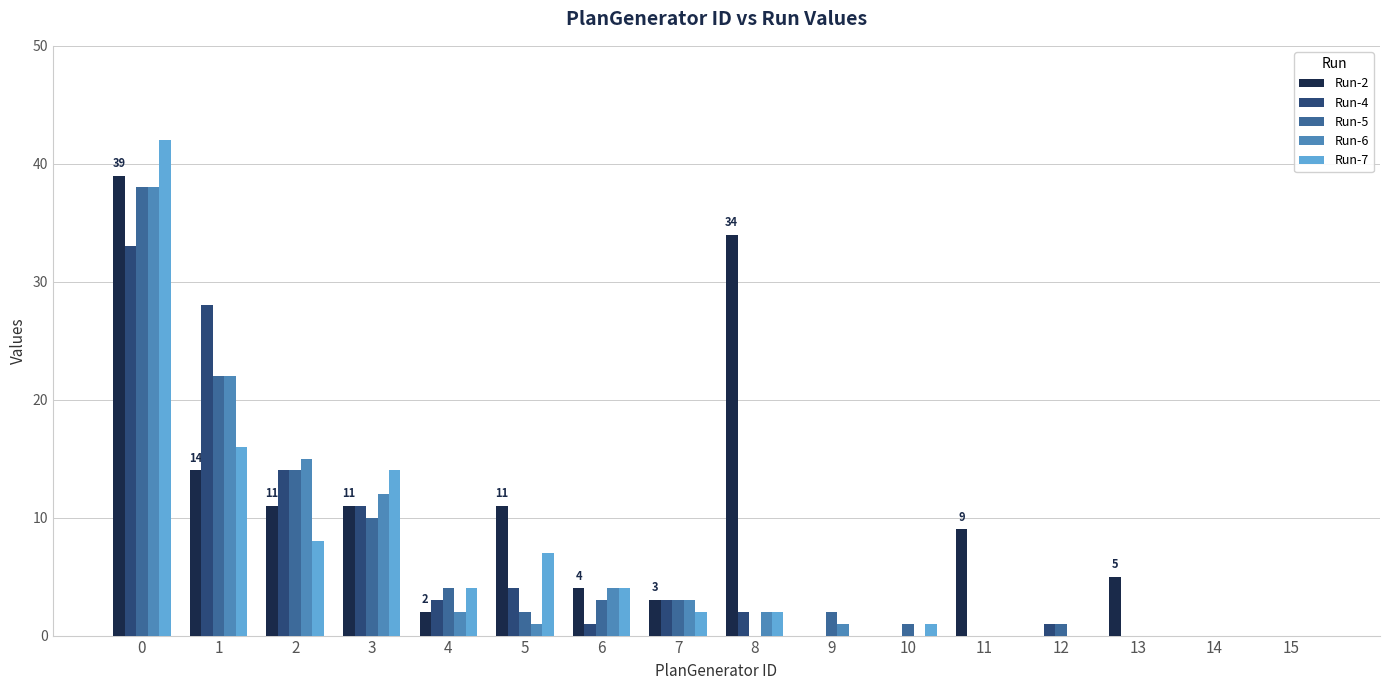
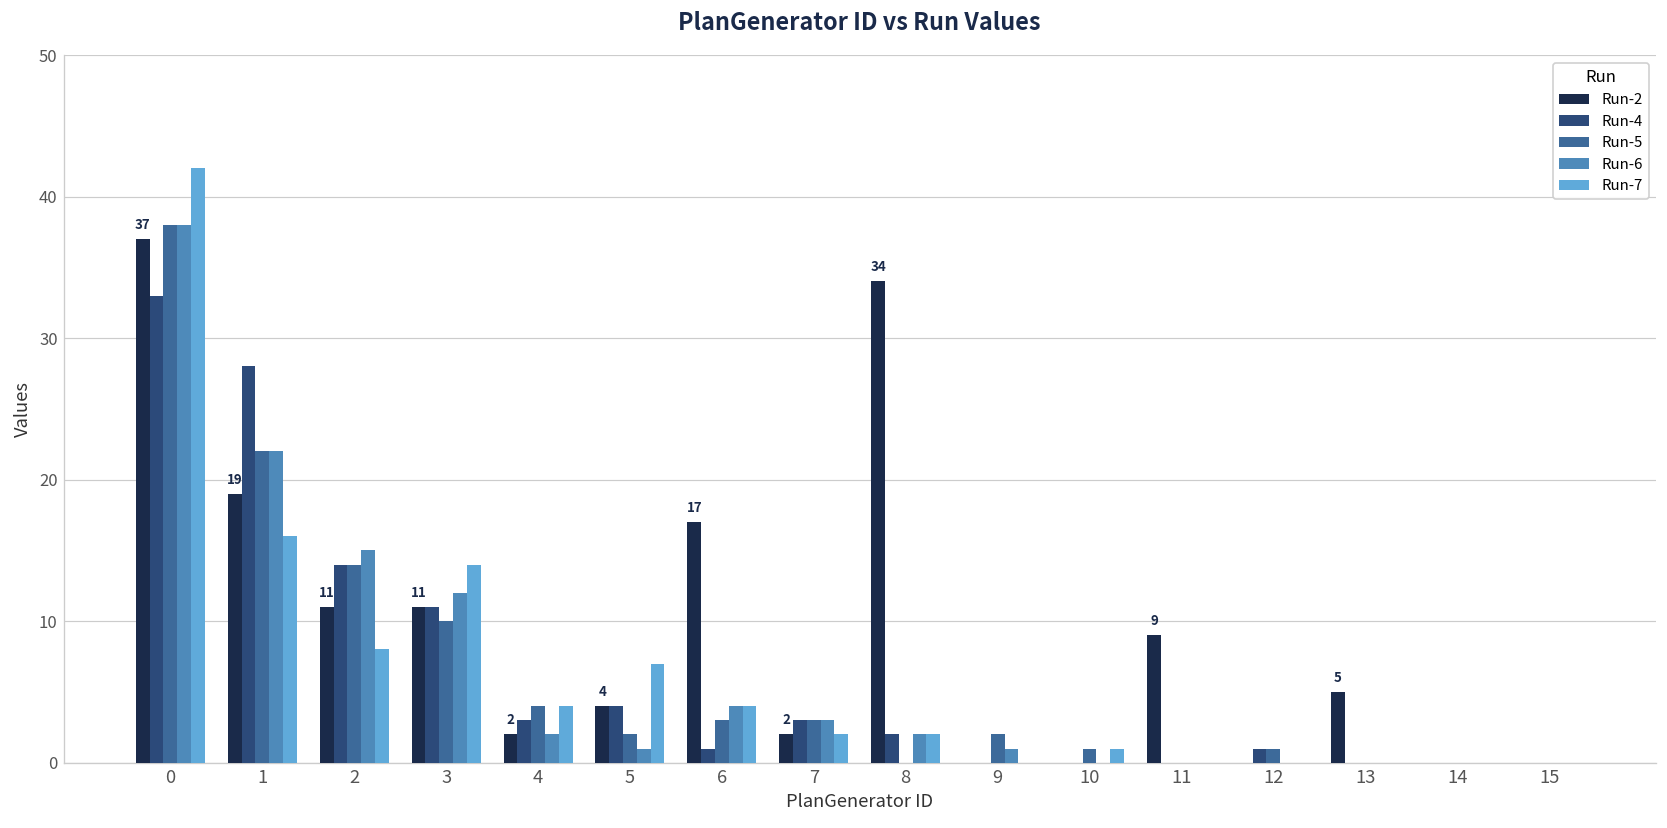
  {
    "Run-2": {
-     "0": 39,
-     "1": 14,
+     "0": 37,
+     "1": 19,
      "2": 11,
      "3": 11,
      "4": 2,
-     "5": 11,
-     "6": 4,
-     "7": 3,
+     "5": 4,
+     "6": 17,
+     "7": 2,
      "8": 34,
      "11": 9,
      "13": 5
    }
  }
